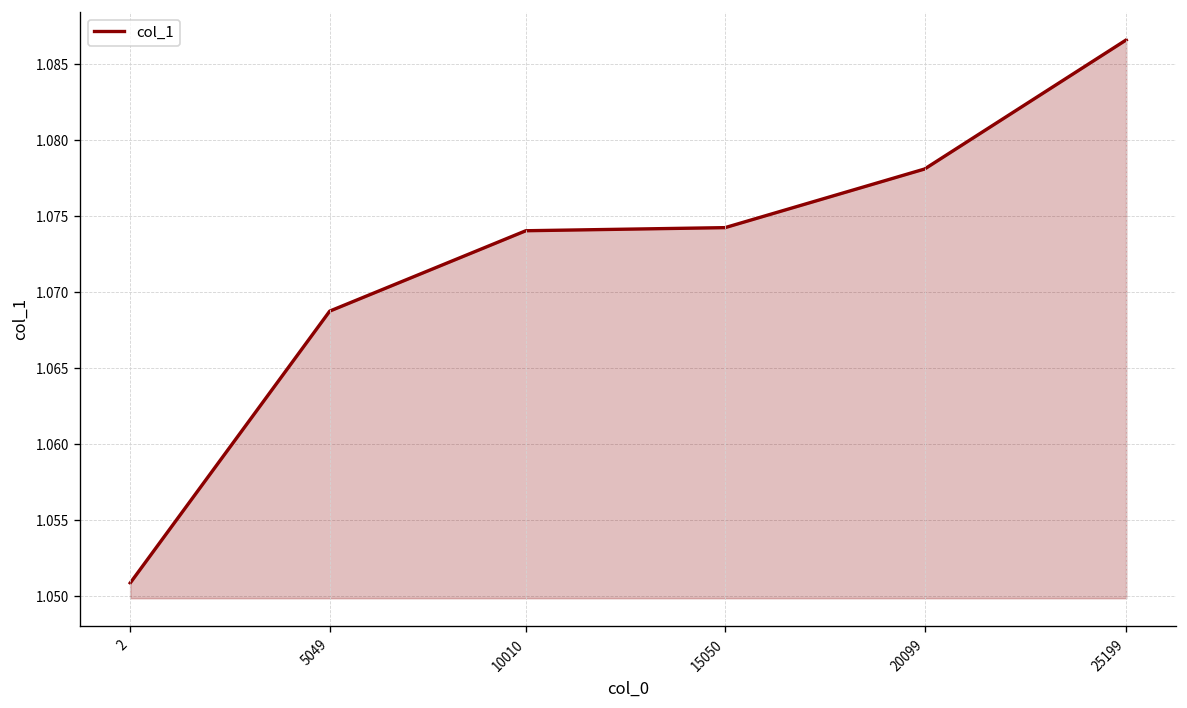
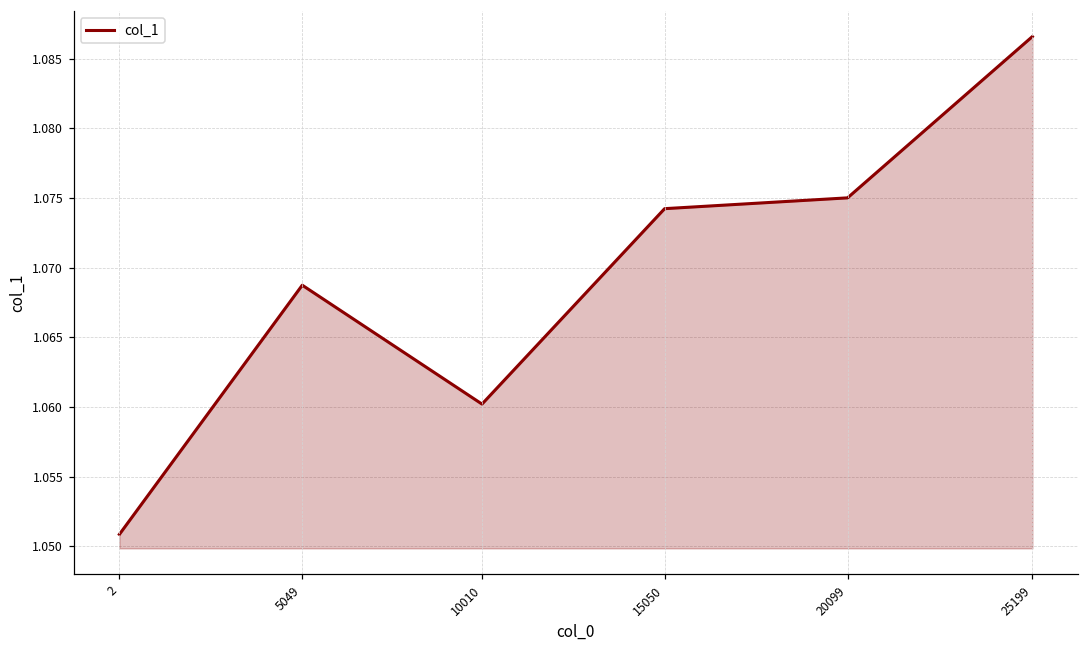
  {
    "2": 1.0509,
    "5049": 1.0688,
-   "10010": 1.0740,
+   "10010": 1.0602,
    "15050": 1.0742,
-   "20099": 1.0781,
+   "20099": 1.0750,
    "25199": 1.0866
  }
